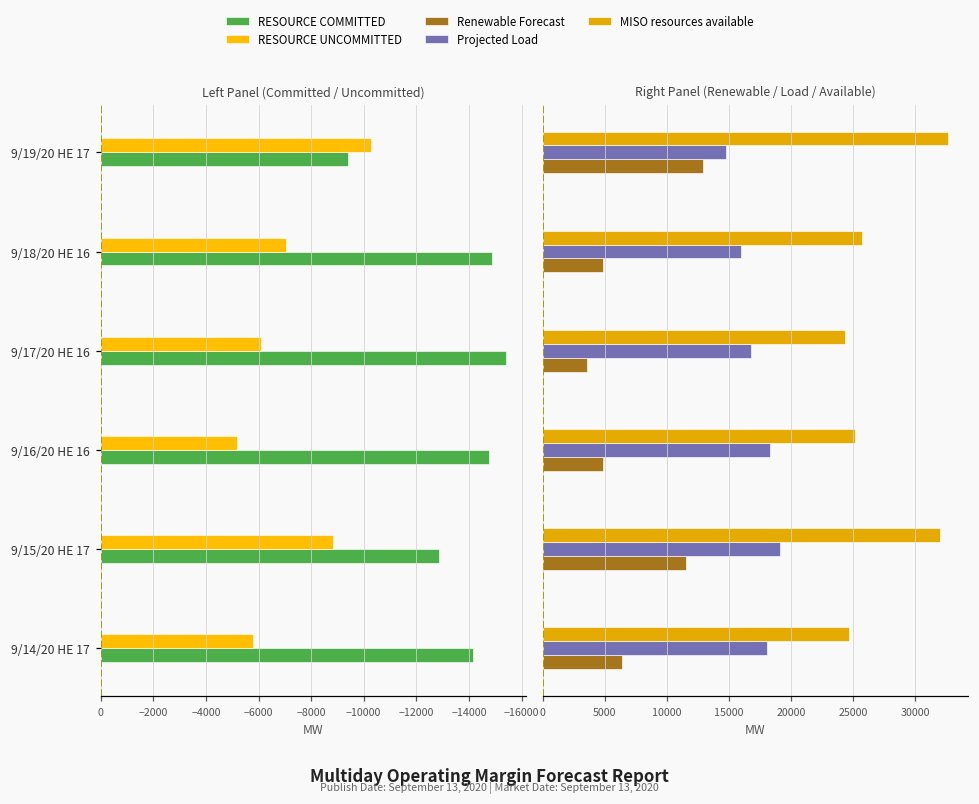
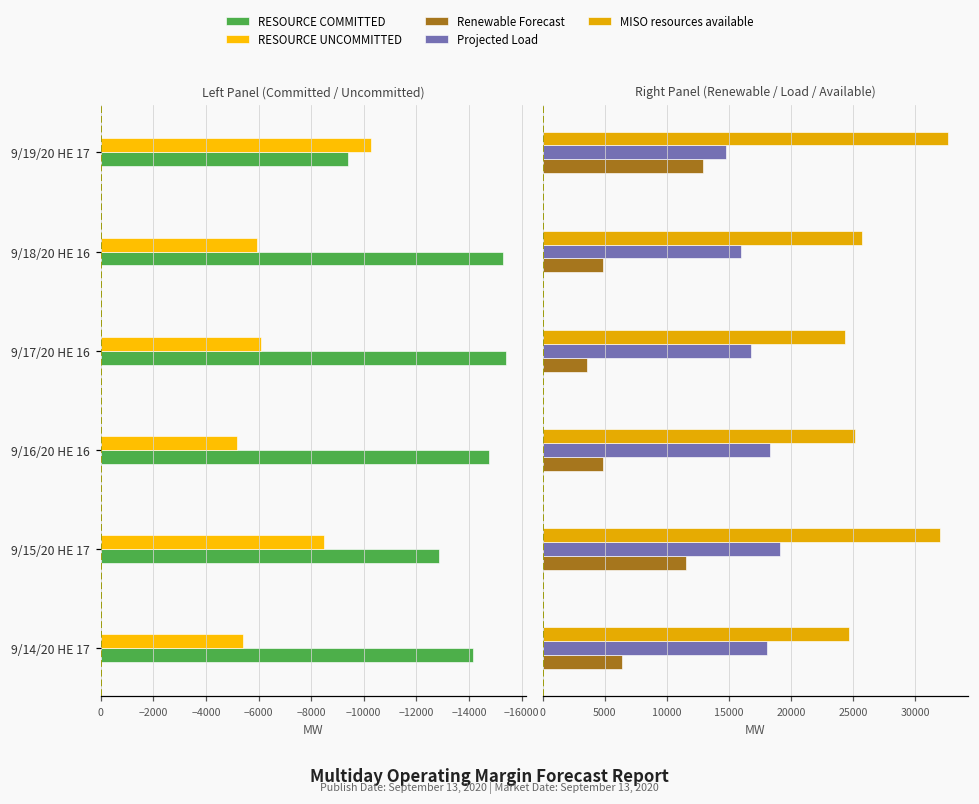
  {
    "Left Panel (Committed / Uncommitted)": {
      "RESOURCE COMMITTED": {
        "9/19/20 HE 17": -9400,
-       "9/18/20 HE 16": -14900,
+       "9/18/20 HE 16": -15300,
        "9/17/20 HE 16": -15400,
        "9/16/20 HE 16": -14700,
        "9/15/20 HE 17": -12900,
        "9/14/20 HE 17": -14100
      },
      "RESOURCE UNCOMMITTED": {
        "9/19/20 HE 17": -10300,
-       "9/18/20 HE 16": -7000,
+       "9/18/20 HE 16": -5900,
        "9/17/20 HE 16": -6100,
        "9/16/20 HE 16": -5200,
-       "9/15/20 HE 17": -8800,
-       "9/14/20 HE 17": -5800
+       "9/15/20 HE 17": -8500,
+       "9/14/20 HE 17": -5400
      }
    }
  }
